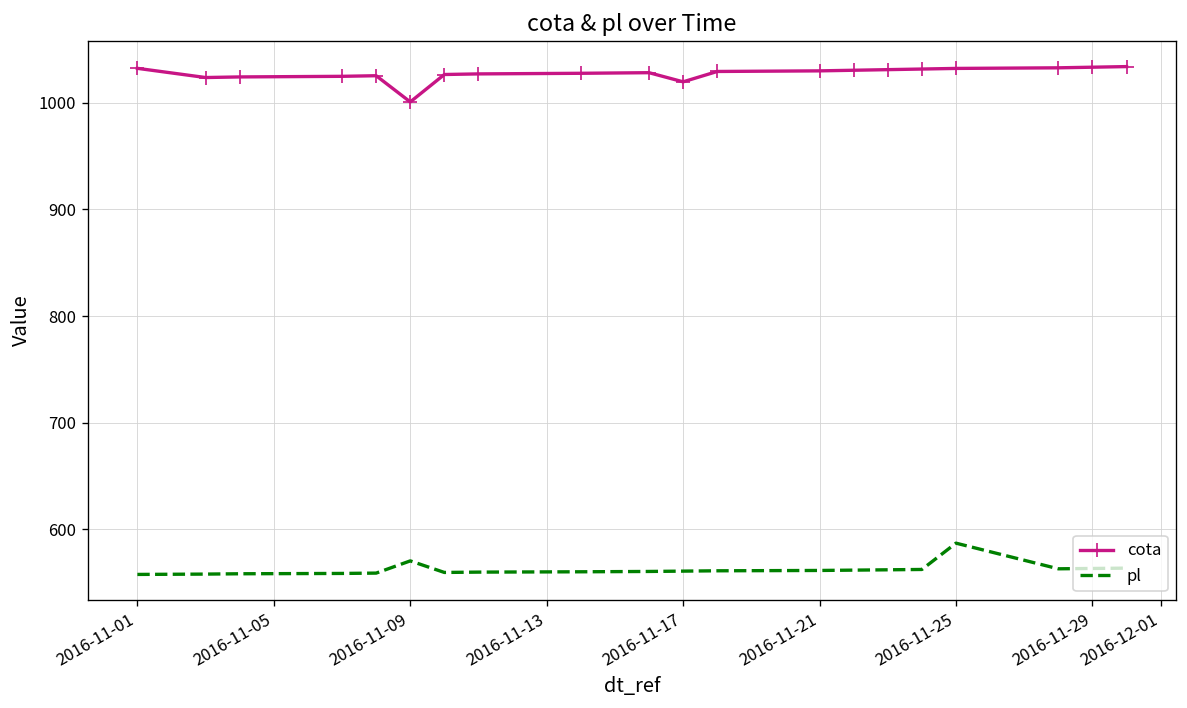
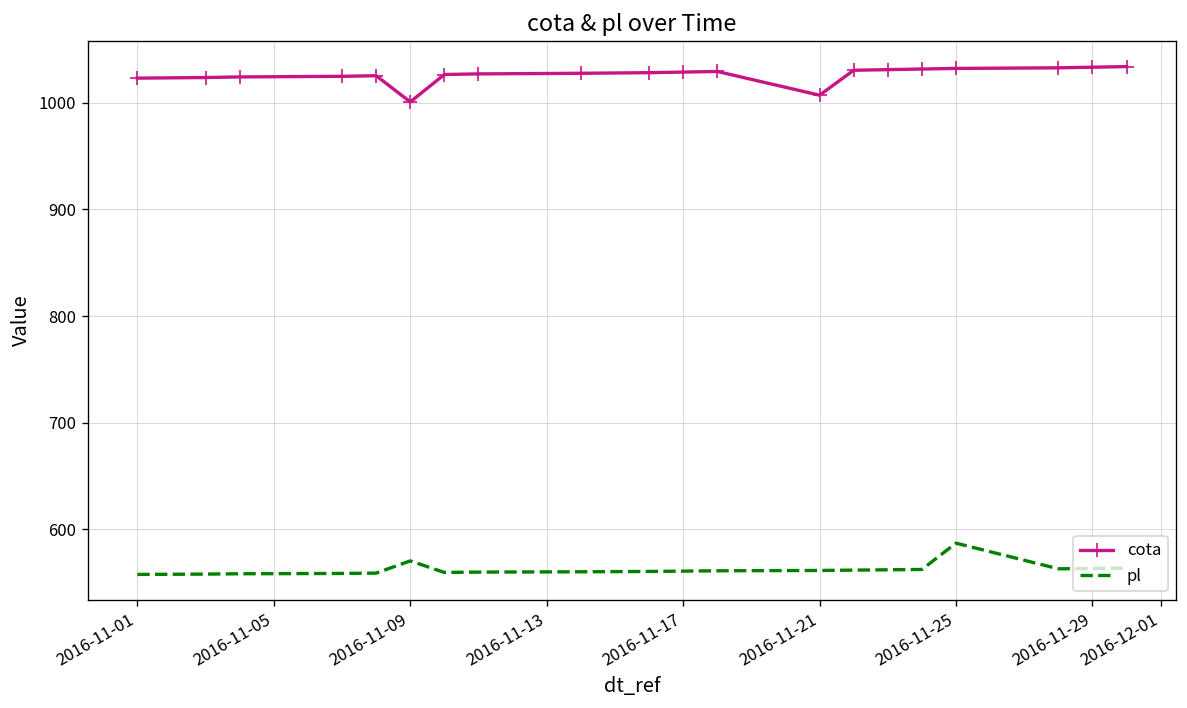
  {
    "cota": {
-     "2016-11-01": 1030,
+     "2016-11-01": 1020,
      "2016-11-09": 1000,
-     "2016-11-17": 1020,
-     "2016-11-21": 1030,
+     "2016-11-17": 1030,
+     "2016-11-21": 1010,
      "2016-11-25": 1030,
      "2016-11-29": 1030
    },
    "pl": {
      "2016-11-01": 560,
      "2016-11-09": 570,
      "2016-11-17": 560,
      "2016-11-21": 560,
      "2016-11-25": 590
    }
  }
